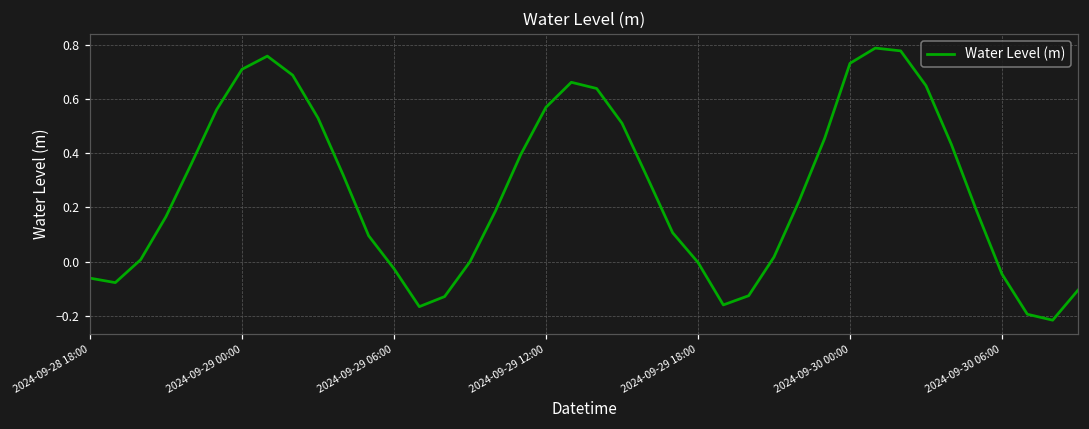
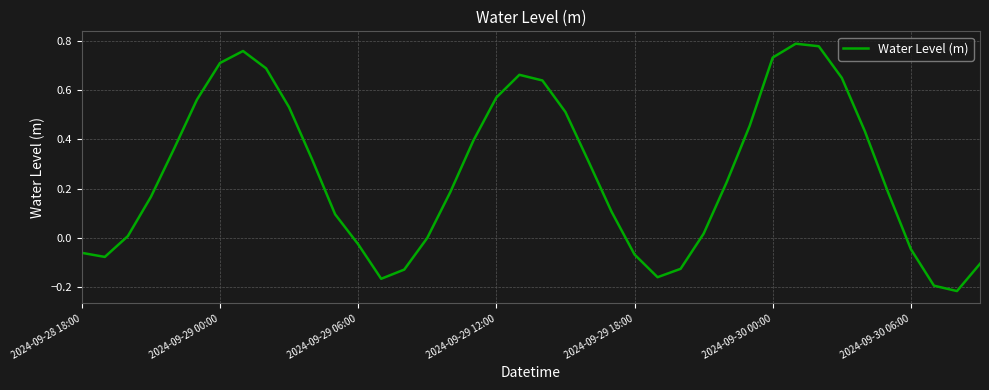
  {
    "2024-09-28 18:00": -0.06,
    "2024-09-29 00:00": 0.71,
    "2024-09-29 06:00": -0.03,
    "2024-09-29 12:00": 0.57,
-   "2024-09-29 18:00": 0.00,
+   "2024-09-29 18:00": -0.07,
    "2024-09-30 00:00": 0.73,
    "2024-09-30 06:00": -0.05
  }
